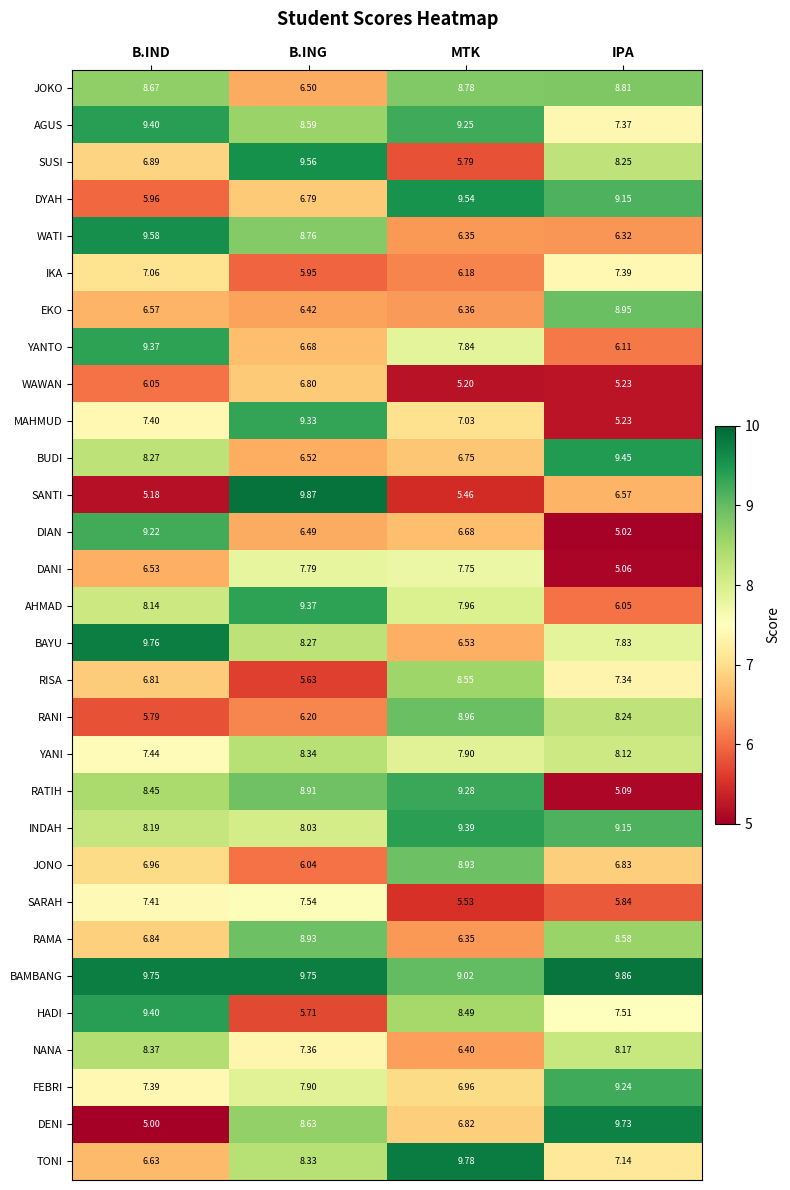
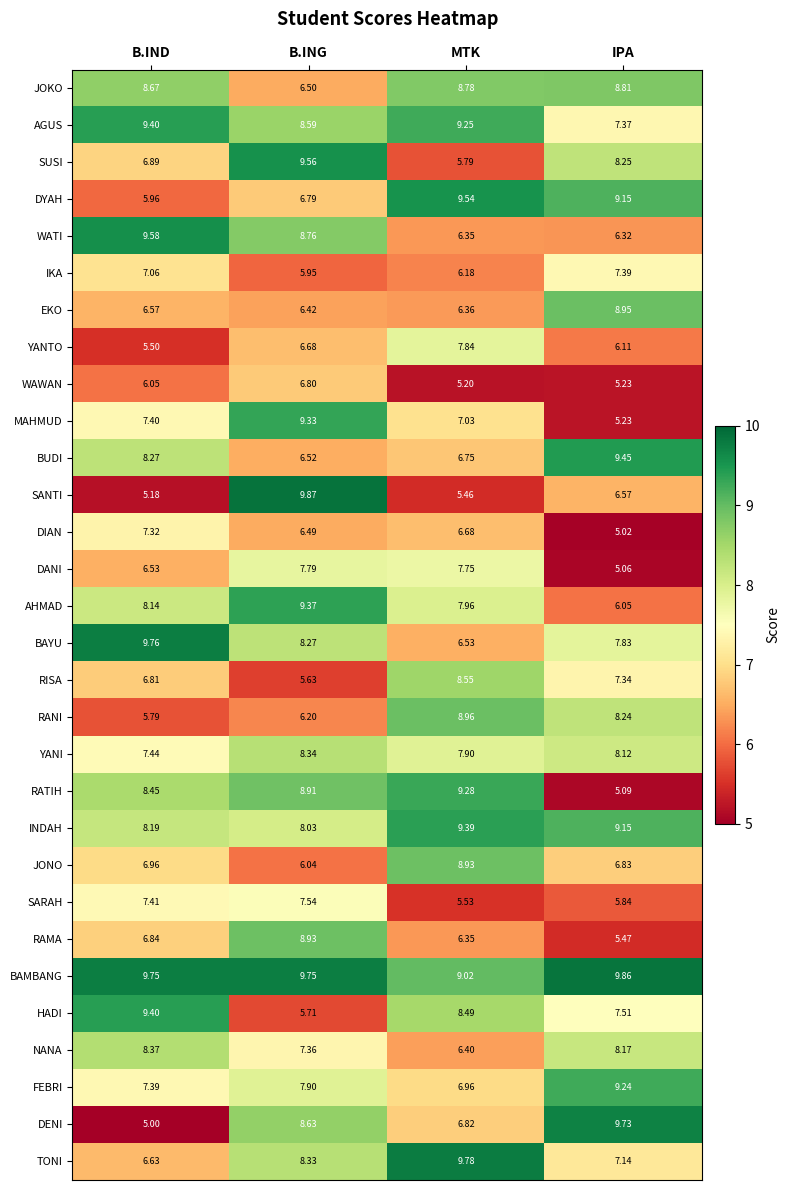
  {
    "JOKO": {
      "B.IND": 8.67,
      "B.ING": 6.50,
      "MTK": 8.78,
      "IPA": 8.81
    },
    "AGUS": {
      "B.IND": 9.40,
      "B.ING": 8.59,
      "MTK": 9.25,
      "IPA": 7.37
    },
    "SUSI": {
      "B.IND": 6.89,
      "B.ING": 9.56,
      "MTK": 5.79,
      "IPA": 8.25
    },
    "DYAH": {
      "B.IND": 5.96,
      "B.ING": 6.79,
      "MTK": 9.54,
      "IPA": 9.15
    },
    "WATI": {
      "B.IND": 9.58,
      "B.ING": 8.76,
      "MTK": 6.35,
      "IPA": 6.32
    },
    "IKA": {
      "B.IND": 7.06,
      "B.ING": 5.95,
      "MTK": 6.18,
      "IPA": 7.39
    },
    "EKO": {
      "B.IND": 6.57,
      "B.ING": 6.42,
      "MTK": 6.36,
      "IPA": 8.95
    },
    "YANTO": {
-     "B.IND": 9.37,
+     "B.IND": 5.50,
      "B.ING": 6.68,
      "MTK": 7.84,
      "IPA": 6.11
    },
    "WAWAN": {
      "B.IND": 6.05,
      "B.ING": 6.80,
      "MTK": 5.20,
      "IPA": 5.23
    },
    "MAHMUD": {
      "B.IND": 7.40,
      "B.ING": 9.33,
      "MTK": 7.03,
      "IPA": 5.23
    },
    "BUDI": {
      "B.IND": 8.27,
      "B.ING": 6.52,
      "MTK": 6.75,
      "IPA": 9.45
    },
    "SANTI": {
      "B.IND": 5.18,
      "B.ING": 9.87,
      "MTK": 5.46,
      "IPA": 6.57
    },
    "DIAN": {
-     "B.IND": 9.22,
+     "B.IND": 7.32,
      "B.ING": 6.49,
      "MTK": 6.68,
      "IPA": 5.02
    },
    "DANI": {
      "B.IND": 6.53,
      "B.ING": 7.79,
      "MTK": 7.75,
      "IPA": 5.06
    },
    "AHMAD": {
      "B.IND": 8.14,
      "B.ING": 9.37,
      "MTK": 7.96,
      "IPA": 6.05
    },
    "BAYU": {
      "B.IND": 9.76,
      "B.ING": 8.27,
      "MTK": 6.53,
      "IPA": 7.83
    },
    "RISA": {
      "B.IND": 6.81,
      "B.ING": 5.63,
      "MTK": 8.55,
      "IPA": 7.34
    },
    "RANI": {
      "B.IND": 5.79,
      "B.ING": 6.20,
      "MTK": 8.96,
      "IPA": 8.24
    },
    "YANI": {
      "B.IND": 7.44,
      "B.ING": 8.34,
      "MTK": 7.90,
      "IPA": 8.12
    },
    "RATIH": {
      "B.IND": 8.45,
      "B.ING": 8.91,
      "MTK": 9.28,
      "IPA": 5.09
    },
    "INDAH": {
      "B.IND": 8.19,
      "B.ING": 8.03,
      "MTK": 9.39,
      "IPA": 9.15
    },
    "JONO": {
      "B.IND": 6.96,
      "B.ING": 6.04,
      "MTK": 8.93,
      "IPA": 6.83
    },
    "SARAH": {
      "B.IND": 7.41,
      "B.ING": 7.54,
      "MTK": 5.53,
      "IPA": 5.84
    },
    "RAMA": {
      "B.IND": 6.84,
      "B.ING": 8.93,
      "MTK": 6.35,
-     "IPA": 8.58
+     "IPA": 5.47
    },
    "BAMBANG": {
      "B.IND": 9.75,
      "B.ING": 9.75,
      "MTK": 9.02,
      "IPA": 9.86
    },
    "HADI": {
      "B.IND": 9.40,
      "B.ING": 5.71,
      "MTK": 8.49,
      "IPA": 7.51
    },
    "NANA": {
      "B.IND": 8.37,
      "B.ING": 7.36,
      "MTK": 6.40,
      "IPA": 8.17
    },
    "FEBRI": {
      "B.IND": 7.39,
      "B.ING": 7.90,
      "MTK": 6.96,
      "IPA": 9.24
    },
    "DENI": {
      "B.IND": 5.00,
      "B.ING": 8.63,
      "MTK": 6.82,
      "IPA": 9.73
    },
    "TONI": {
      "B.IND": 6.63,
      "B.ING": 8.33,
      "MTK": 9.78,
      "IPA": 7.14
    }
  }
